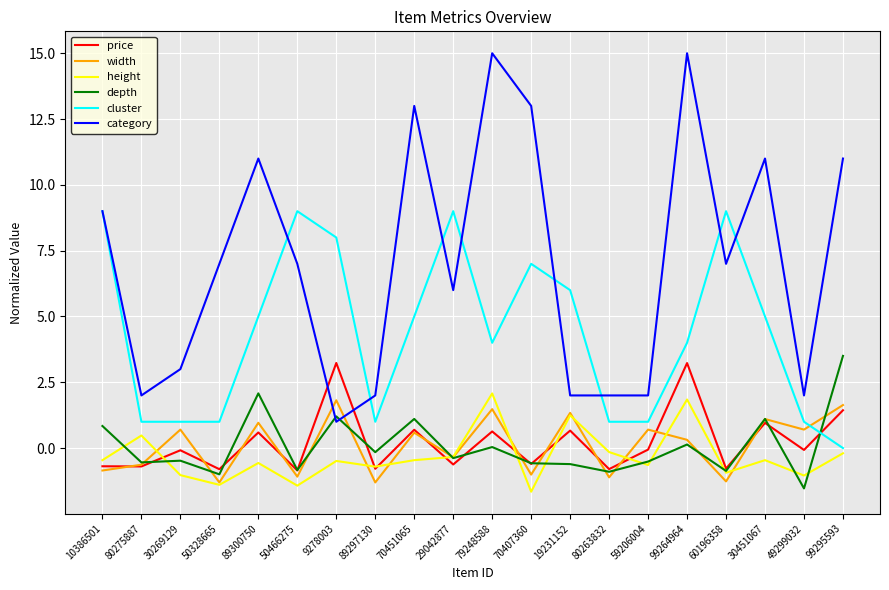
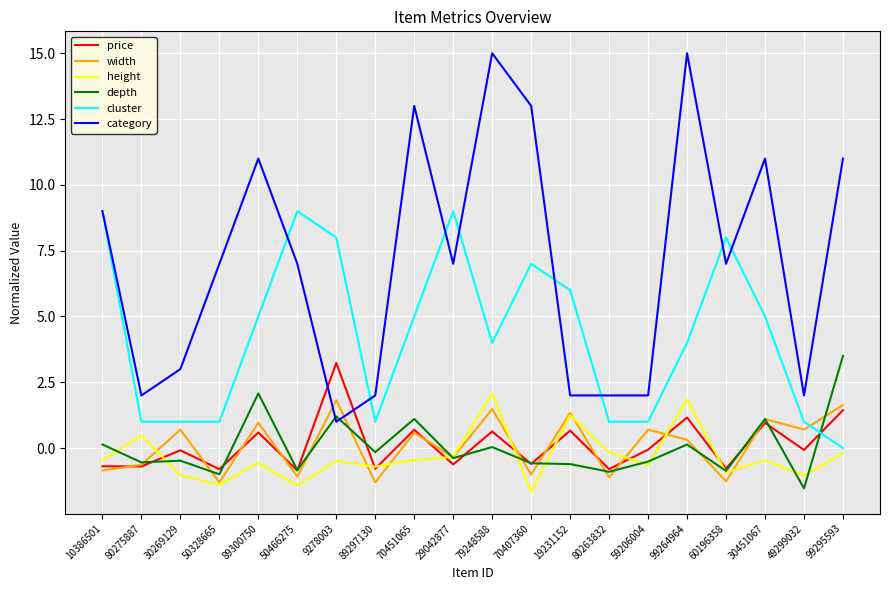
  {
    "price": {
      "10386501": -0.7,
      "30269129": -0.1,
      "50328665": -0.8,
      "89300750": 0.6,
      "9278003": 3.2,
      "70451065": 0.7,
      "29042877": -0.6,
      "79248588": 0.6,
      "19231152": 0.7,
      "80263832": -0.8,
      "59206004": -0.1,
-     "99264964": 3.2,
+     "99264964": 1.2,
      "30451067": 1.0,
      "49299032": -0.1,
      "99295593": 1.4
    },
    "width": {
      "10386501": -0.9,
      "30269129": 0.7,
      "89300750": 1.0,
      "50466275": -1.1,
      "9278003": 1.8,
      "89297130": -1.3,
      "70451065": 0.6,
      "79248588": 1.5,
      "70407360": -1.0,
      "80263832": -1.1,
      "59206004": 0.7,
      "99264964": 0.3,
      "60196358": -1.3,
      "49299032": 0.7,
      "99295593": 1.6
    },
    "height": {
      "10386501": -0.5,
      "80275887": 0.5,
      "30269129": -1.0,
      "89300750": -0.6,
      "50466275": -1.4,
      "9278003": -0.5,
      "70451065": -0.5,
      "79248588": 2.1,
      "70407360": -1.7,
      "80263832": -0.2,
      "59206004": -0.6,
      "99264964": 1.8,
      "30451067": -0.5,
      "49299032": -1.0,
      "99295593": -0.2
    },
    "depth": {
-     "10386501": 0.8,
+     "10386501": 0.1,
      "30269129": -0.5,
      "50328665": -1.0,
      "89300750": 2.1,
      "9278003": 1.2,
      "89297130": -0.2,
      "70451065": 1.1,
      "79248588": 0.0,
      "19231152": -0.6,
      "80263832": -0.9,
      "59206004": -0.5,
      "99264964": 0.1,
      "49299032": -1.5,
      "99295593": 3.5
    },
    "cluster": {
      "80275887": 1,
      "30269129": 1,
      "50328665": 1,
      "89300750": 5,
      "50466275": 9,
      "9278003": 8,
      "89297130": 1,
      "70451065": 5,
      "29042877": 9,
      "79248588": 4,
      "70407360": 7,
      "19231152": 6,
      "80263832": 1,
      "59206004": 1,
      "99264964": 4,
-     "60196358": 9,
+     "60196358": 8,
      "30451067": 5,
      "49299032": 1,
      "99295593": 0
    },
    "category": {
      "80275887": 2,
      "30269129": 3,
      "50328665": 7,
      "89300750": 11,
      "50466275": 7,
      "9278003": 1,
      "89297130": 2,
      "70451065": 13,
-     "29042877": 6,
+     "29042877": 7,
      "79248588": 15,
      "70407360": 13,
      "19231152": 2,
      "80263832": 2,
      "59206004": 2,
      "99264964": 15,
      "60196358": 7,
      "30451067": 11,
      "49299032": 2,
      "99295593": 11
    }
  }
